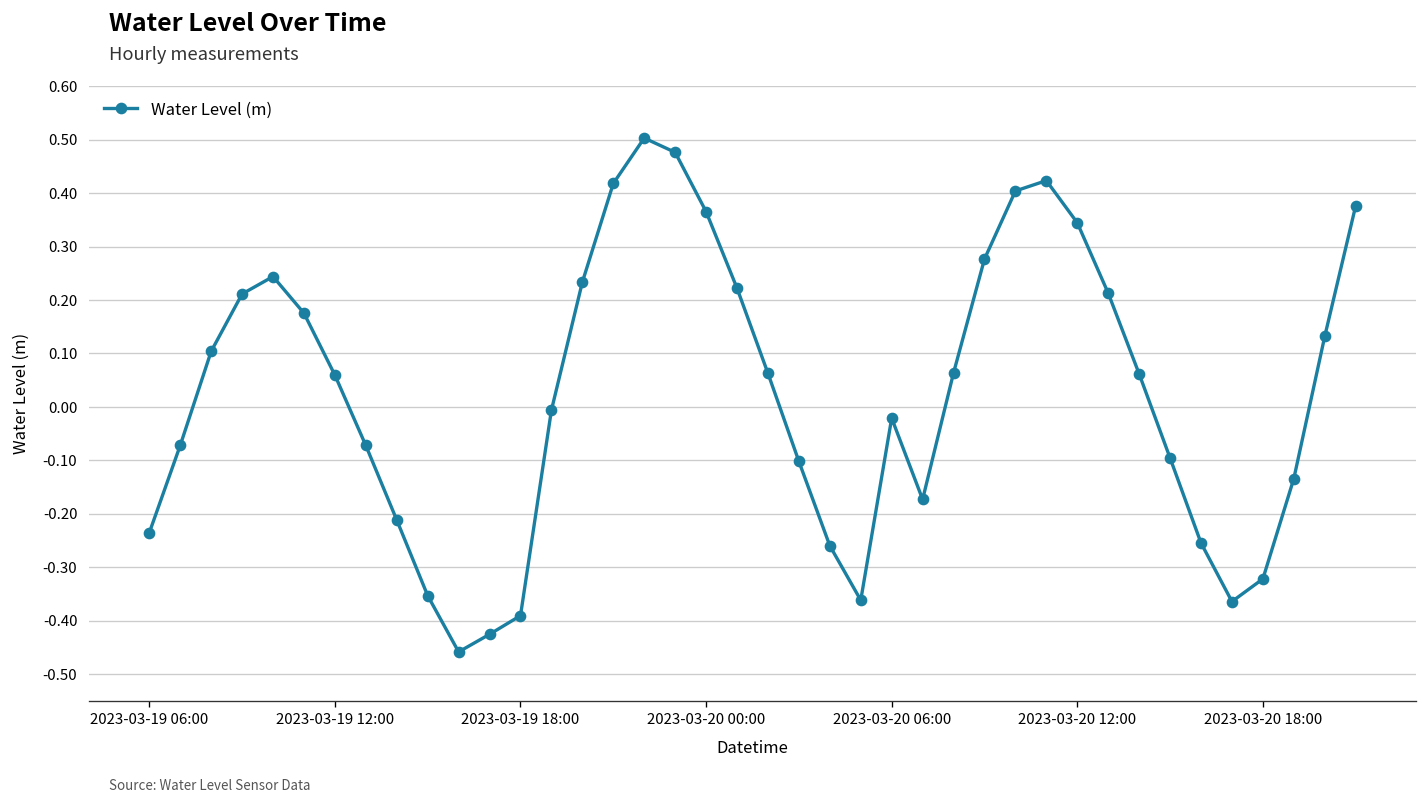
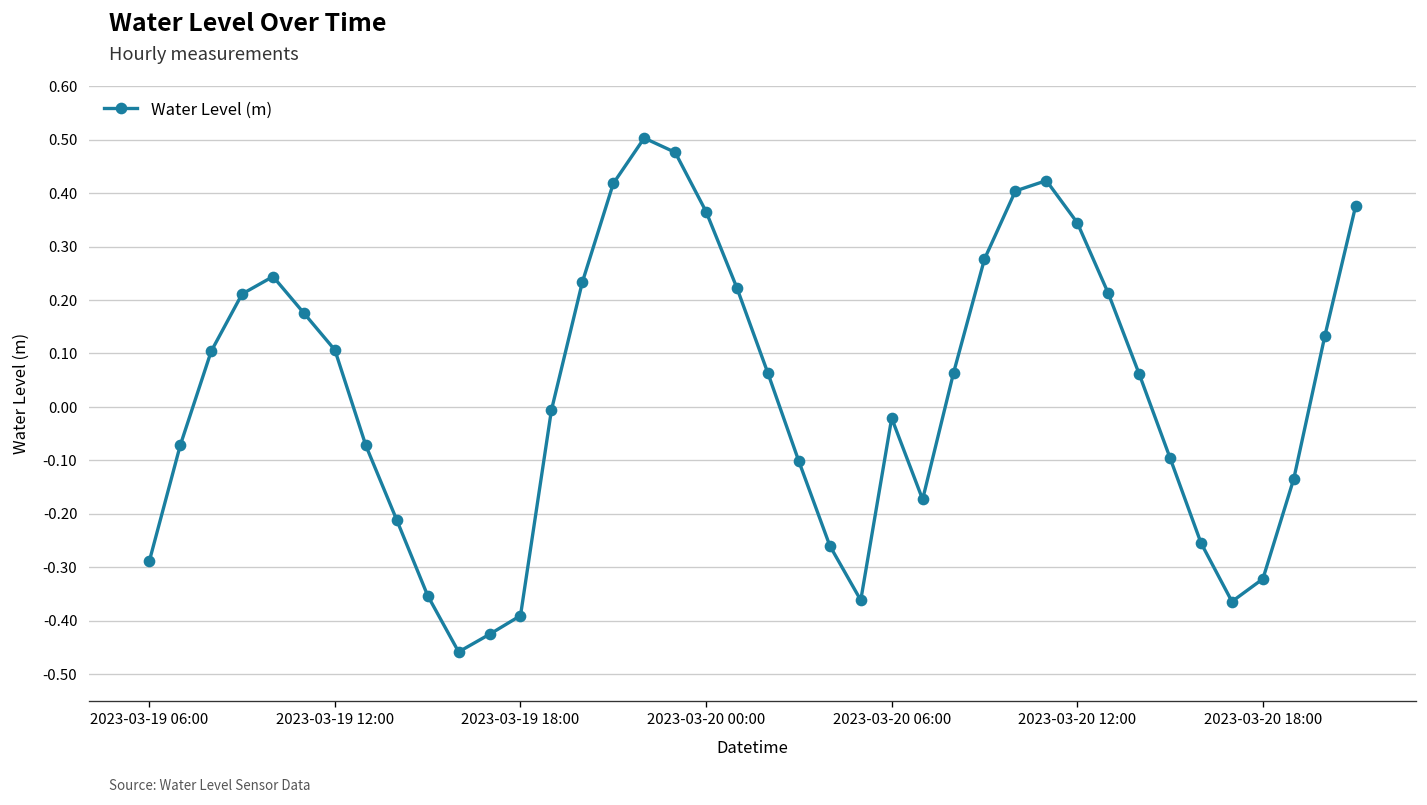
  {
-   "2023-03-19 06:00": -0.24,
-   "2023-03-19 12:00": 0.06,
+   "2023-03-19 06:00": -0.29,
+   "2023-03-19 12:00": 0.11,
    "2023-03-19 18:00": -0.39,
    "2023-03-20 00:00": 0.37,
    "2023-03-20 06:00": -0.02,
    "2023-03-20 12:00": 0.34,
    "2023-03-20 18:00": -0.32
  }
